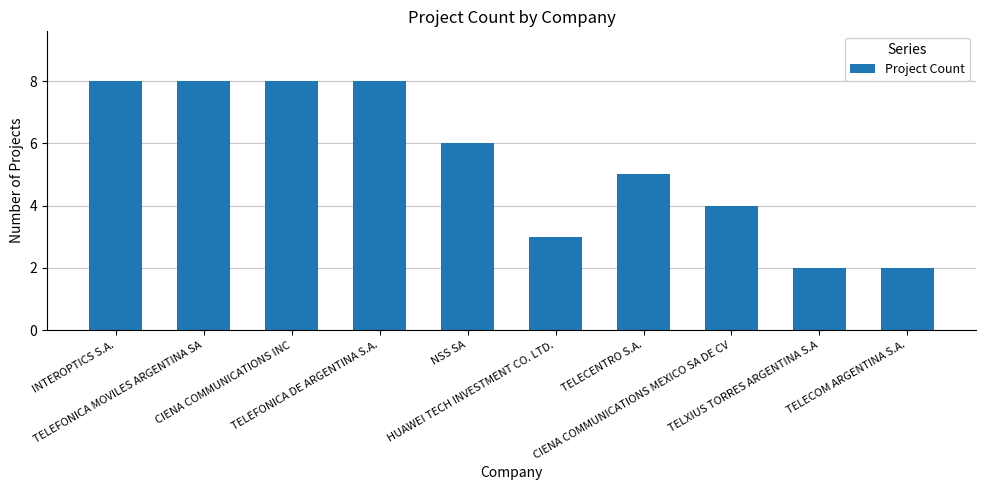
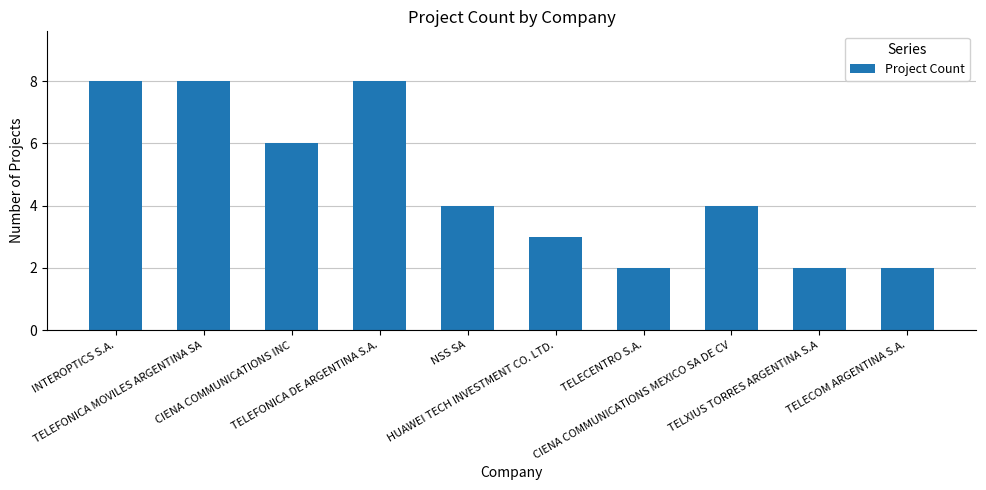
  {
    "INTEROPTICS S.A.": 8,
    "TELEFONICA MOVILES ARGENTINA SA": 8,
-   "CIENA COMMUNICATIONS INC": 8,
+   "CIENA COMMUNICATIONS INC": 6,
    "TELEFONICA DE ARGENTINA S.A.": 8,
-   "NSS SA": 6,
+   "NSS SA": 4,
    "HUAWEI TECH INVESTMENT CO. LTD.": 3,
-   "TELECENTRO S.A.": 5,
+   "TELECENTRO S.A.": 2,
    "CIENA COMMUNICATIONS MEXICO SA DE CV": 4,
    "TELXIUS TORRES ARGENTINA S.A": 2,
    "TELECOM ARGENTINA S.A.": 2
  }
